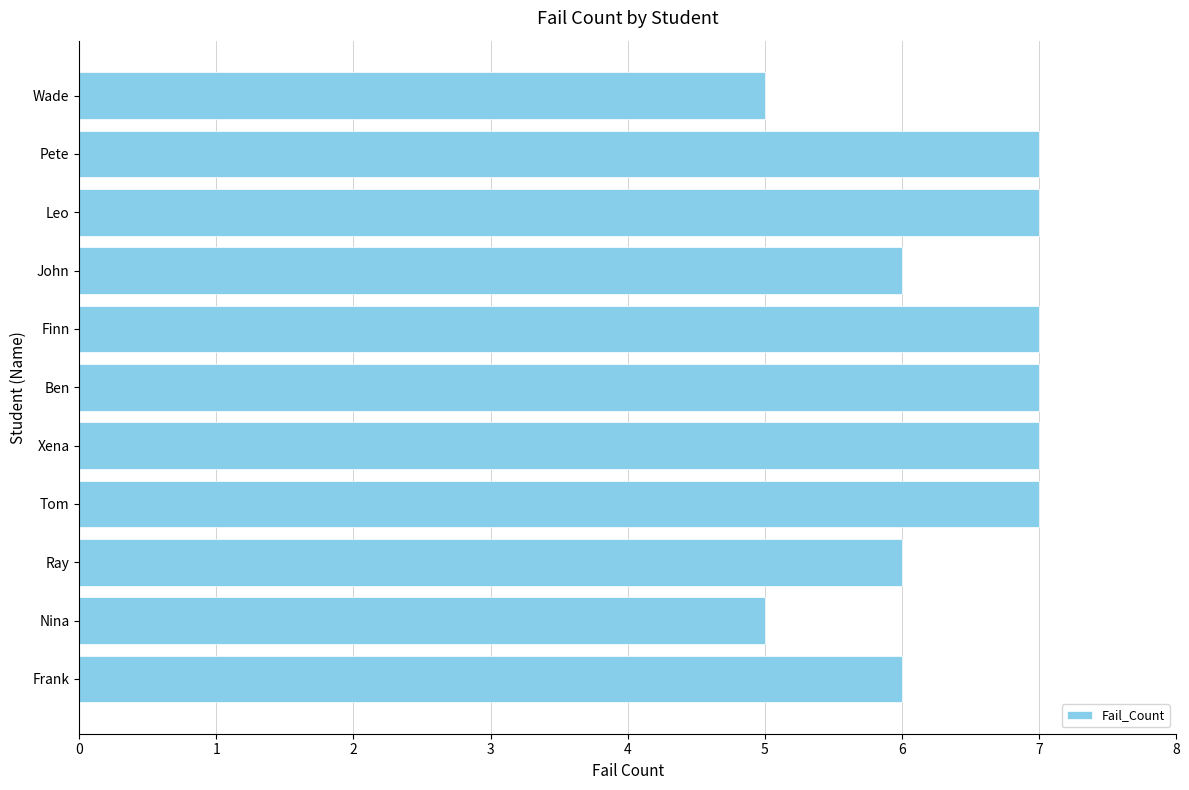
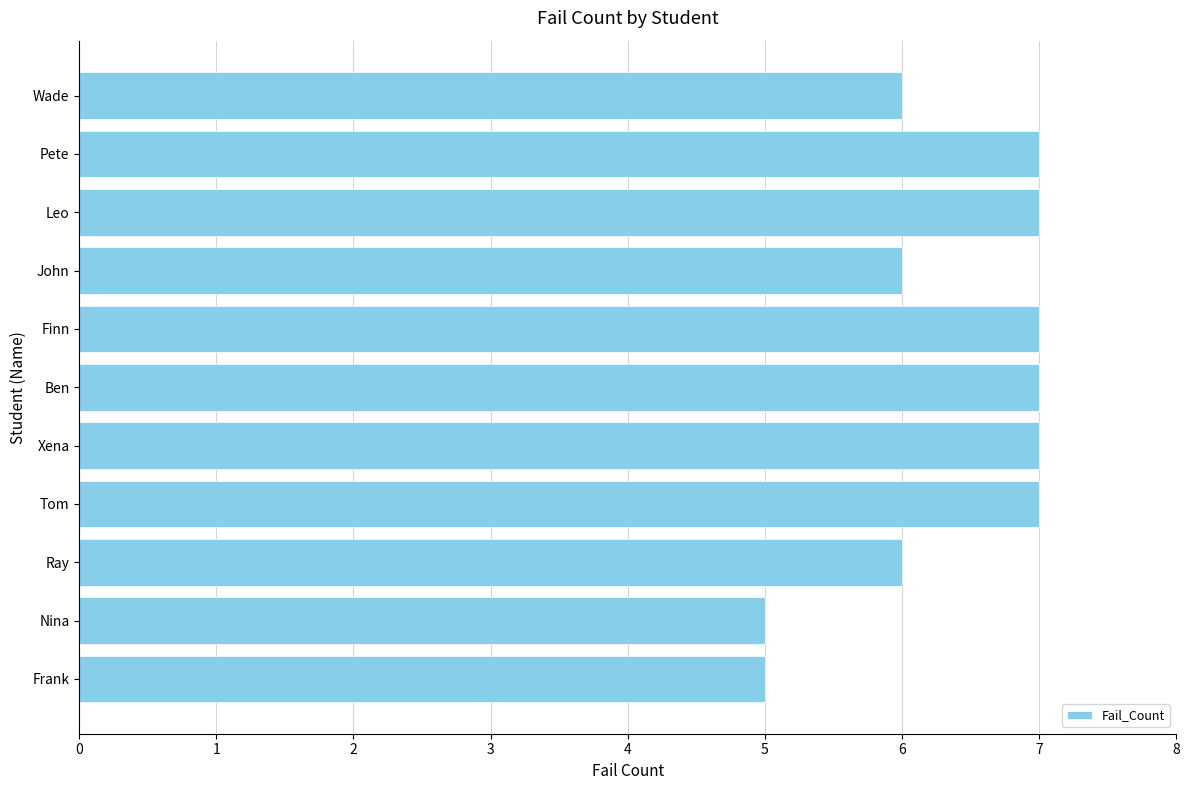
  {
-   "Wade": 5,
+   "Wade": 6,
    "Pete": 7,
    "Leo": 7,
    "John": 6,
    "Finn": 7,
    "Ben": 7,
    "Xena": 7,
    "Tom": 7,
    "Ray": 6,
    "Nina": 5,
-   "Frank": 6
+   "Frank": 5
  }
